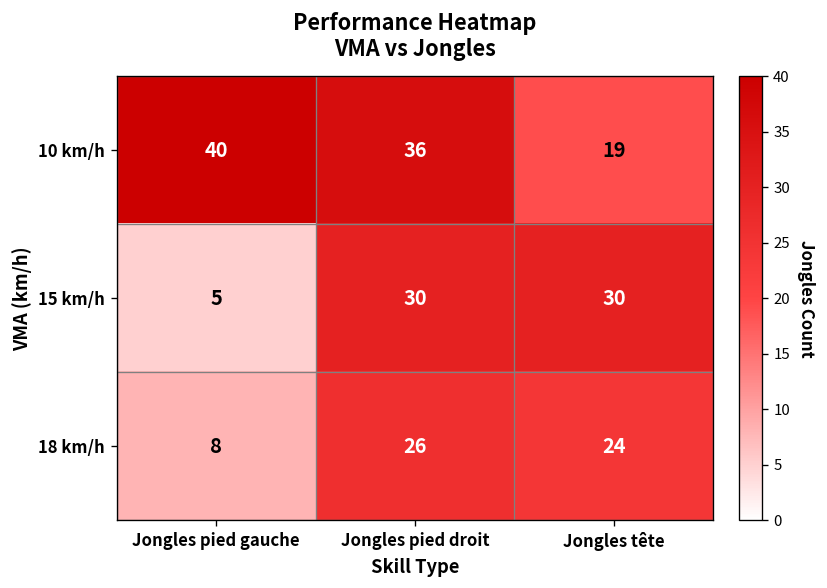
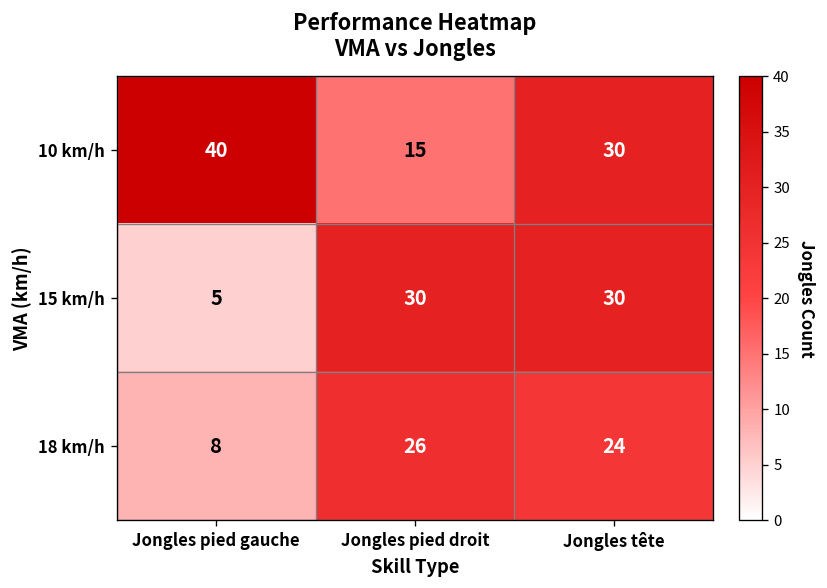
  {
    "10 km/h": {
      "Jongles pied gauche": 40,
-     "Jongles pied droit": 36,
-     "Jongles tête": 19
+     "Jongles pied droit": 15,
+     "Jongles tête": 30
    },
    "15 km/h": {
      "Jongles pied gauche": 5,
      "Jongles pied droit": 30,
      "Jongles tête": 30
    },
    "18 km/h": {
      "Jongles pied gauche": 8,
      "Jongles pied droit": 26,
      "Jongles tête": 24
    }
  }
